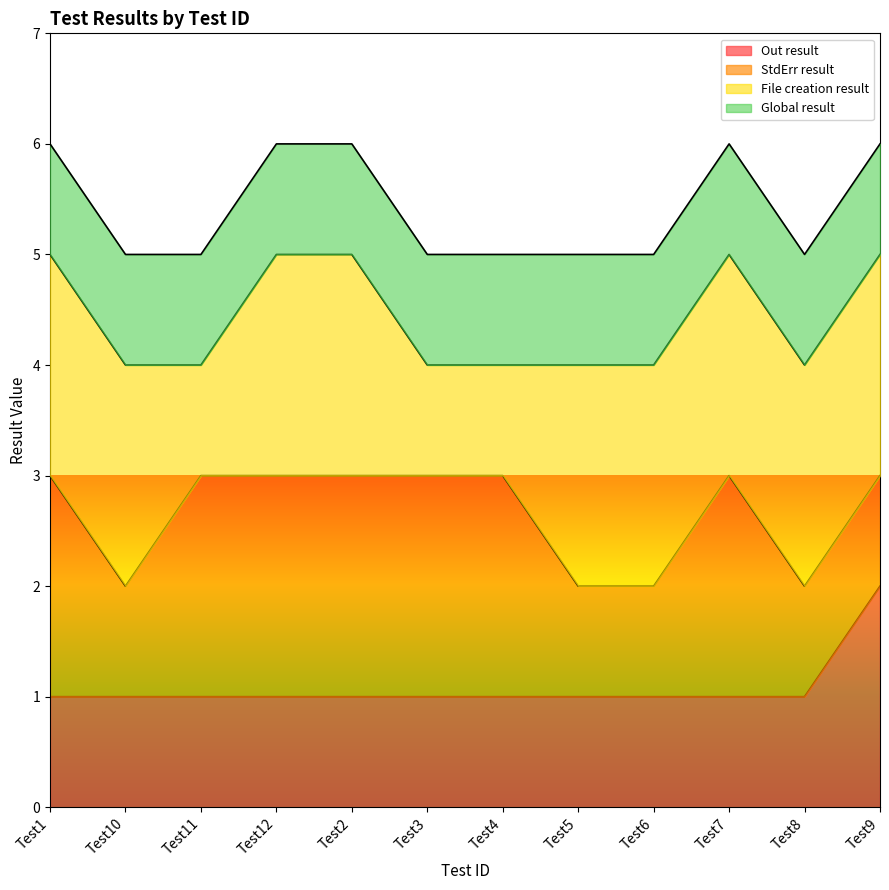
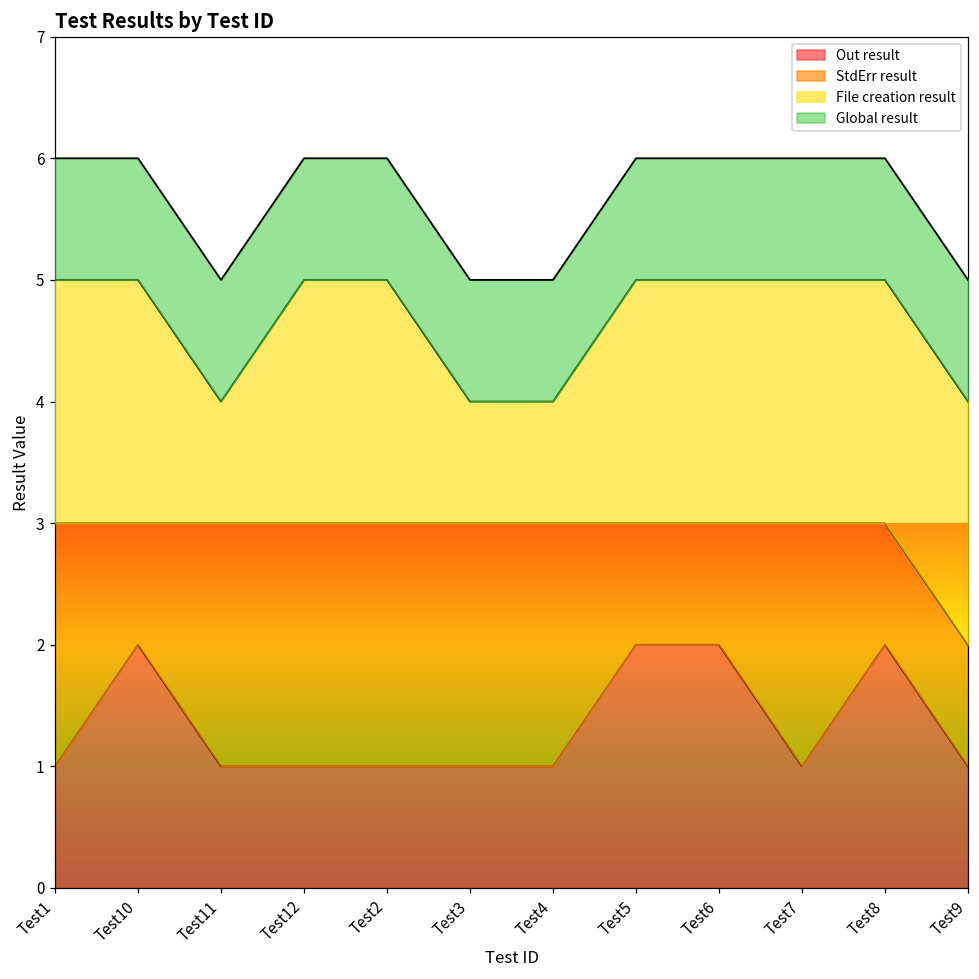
  {
    "Out result": {
      "Test1": 1,
-     "Test10": 1,
+     "Test10": 2,
      "Test11": 1,
      "Test12": 1,
      "Test2": 1,
      "Test3": 1,
      "Test4": 1,
-     "Test5": 1,
-     "Test6": 1,
+     "Test5": 2,
+     "Test6": 2,
      "Test7": 1,
-     "Test8": 1,
-     "Test9": 2
+     "Test8": 2,
+     "Test9": 1
    },
    "StdErr result": {
      "Test1": 2,
      "Test10": 1,
      "Test11": 2,
      "Test12": 2,
      "Test2": 2,
      "Test3": 2,
      "Test4": 2,
      "Test5": 1,
      "Test6": 1,
      "Test7": 2,
      "Test8": 1,
      "Test9": 1
    },
    "File creation result": {
      "Test1": 2,
      "Test10": 2,
      "Test11": 1,
      "Test12": 2,
      "Test2": 2,
      "Test3": 1,
      "Test4": 1,
      "Test5": 2,
      "Test6": 2,
      "Test7": 2,
      "Test8": 2,
      "Test9": 2
    },
    "Global result": {
      "Test1": 1,
      "Test10": 1,
      "Test11": 1,
      "Test12": 1,
      "Test2": 1,
      "Test3": 1,
      "Test4": 1,
      "Test5": 1,
      "Test6": 1,
      "Test7": 1,
      "Test8": 1,
      "Test9": 1
    }
  }
